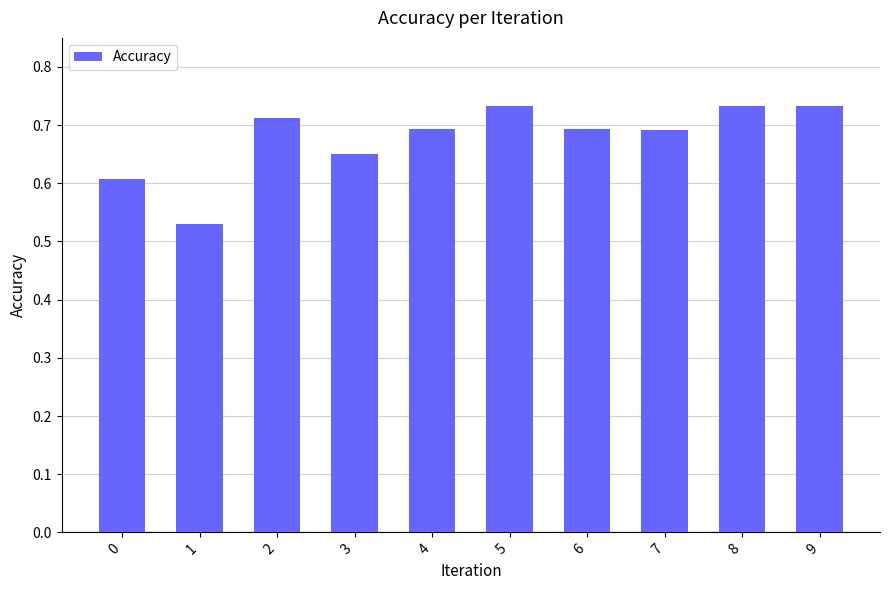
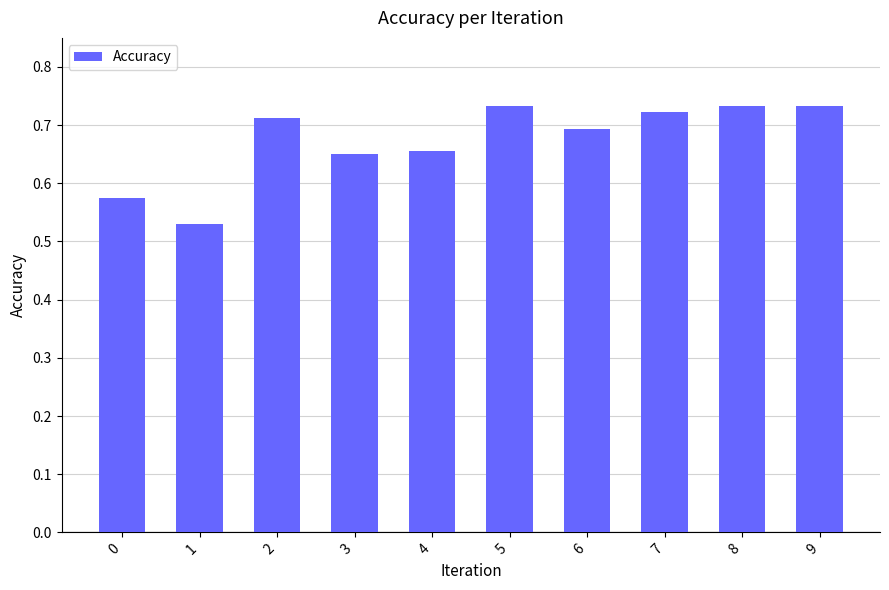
  {
-   "0": 0.61,
+   "0": 0.57,
    "1": 0.53,
    "2": 0.71,
    "3": 0.65,
-   "4": 0.69,
+   "4": 0.66,
    "5": 0.73,
    "6": 0.69,
-   "7": 0.69,
+   "7": 0.72,
    "8": 0.73,
    "9": 0.73
  }
